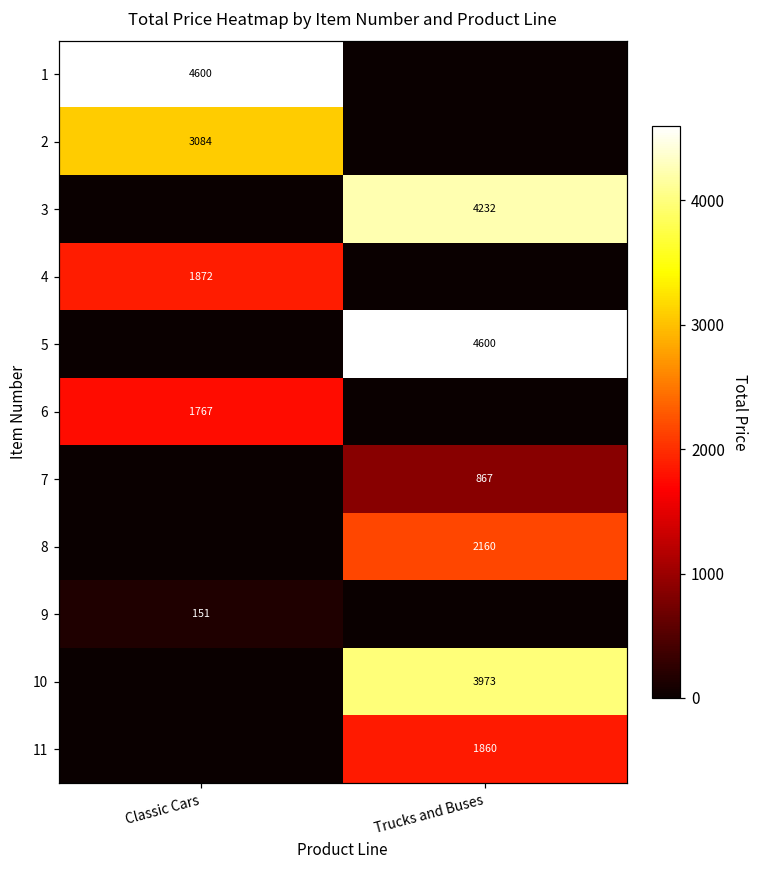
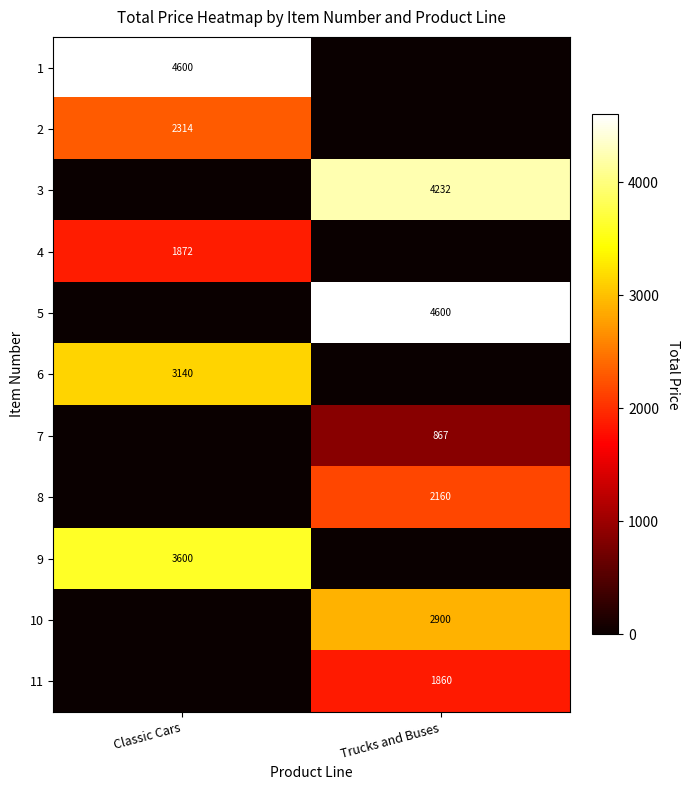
  {
    "1": {
      "Classic Cars": 4600
    },
    "2": {
-     "Classic Cars": 3084
+     "Classic Cars": 2314
    },
    "3": {
      "Trucks and Buses": 4232
    },
    "4": {
      "Classic Cars": 1872
    },
    "5": {
      "Trucks and Buses": 4600
    },
    "6": {
-     "Classic Cars": 1767
+     "Classic Cars": 3140
    },
    "7": {
      "Trucks and Buses": 867
    },
    "8": {
      "Trucks and Buses": 2160
    },
    "9": {
-     "Classic Cars": 151
+     "Classic Cars": 3600
    },
    "10": {
-     "Trucks and Buses": 3973
+     "Trucks and Buses": 2900
    },
    "11": {
      "Trucks and Buses": 1860
    }
  }
